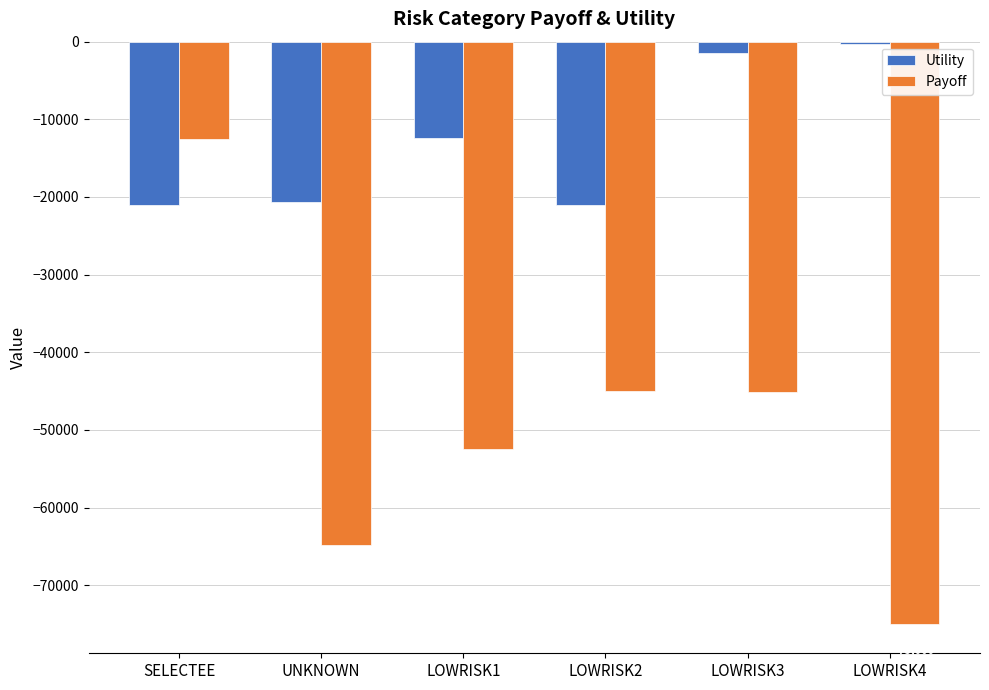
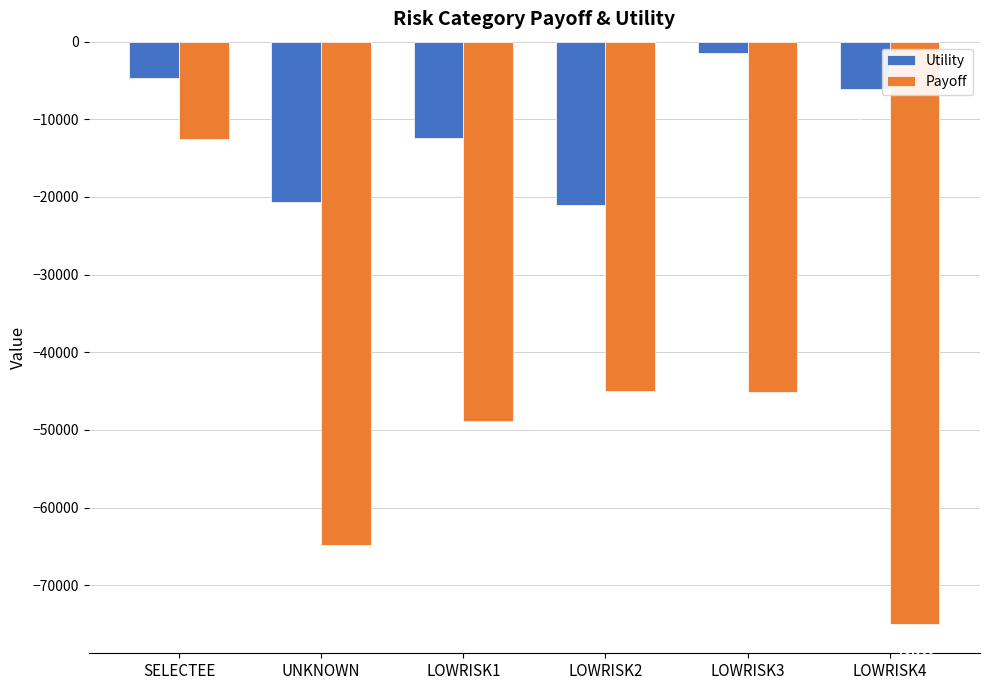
  {
    "Utility": {
-     "SELECTEE": -21000,
+     "SELECTEE": -5000,
      "UNKNOWN": -21000,
      "LOWRISK1": -12000,
      "LOWRISK2": -21000,
      "LOWRISK3": -1000,
-     "LOWRISK4": 0
+     "LOWRISK4": -6000
    },
    "Payoff": {
      "SELECTEE": -13000,
      "UNKNOWN": -65000,
-     "LOWRISK1": -53000,
+     "LOWRISK1": -49000,
      "LOWRISK2": -45000,
      "LOWRISK3": -45000,
      "LOWRISK4": -75000
    }
  }
